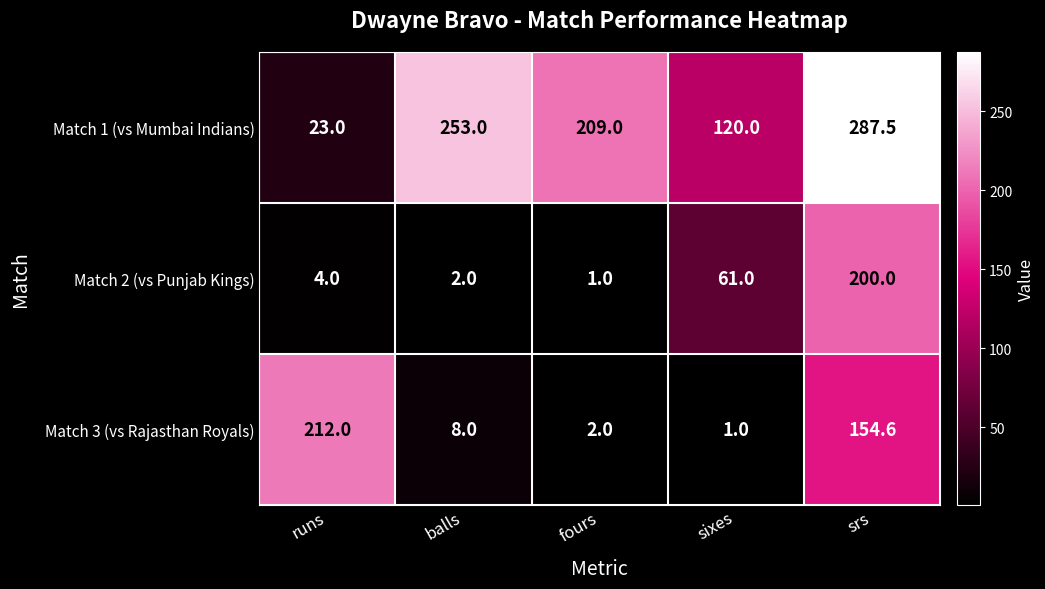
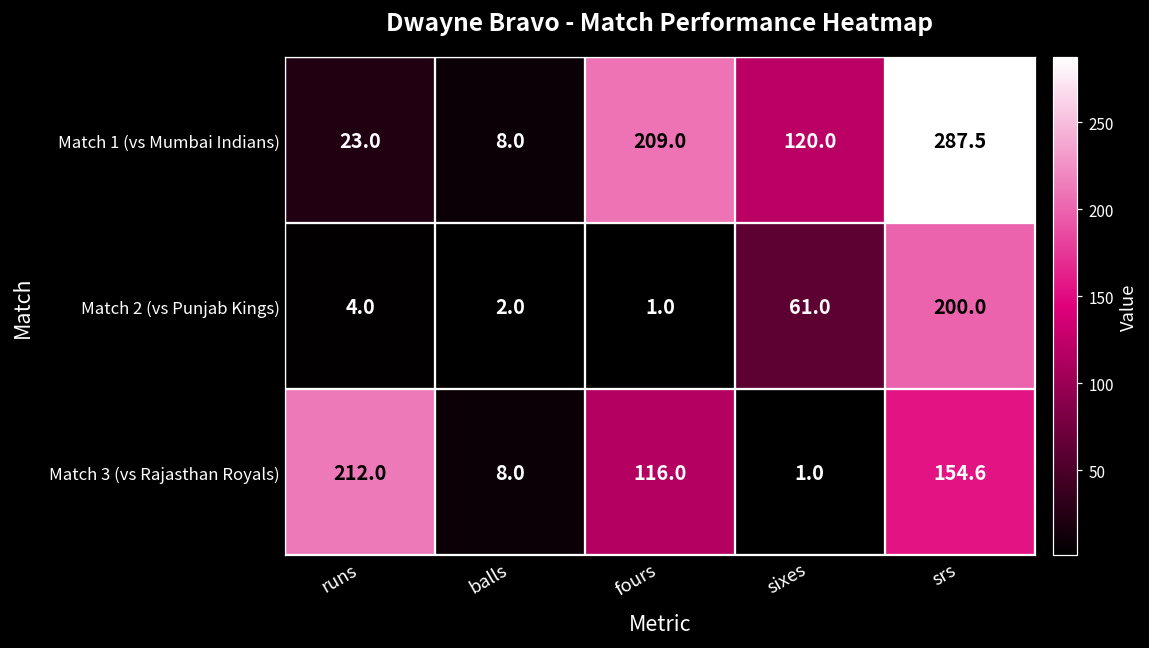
  {
    "Match 1 (vs Mumbai Indians)": {
      "runs": 23.0,
-     "balls": 253.0,
+     "balls": 8.0,
      "fours": 209.0,
      "sixes": 120.0,
      "srs": 287.5
    },
    "Match 2 (vs Punjab Kings)": {
      "runs": 4.0,
      "balls": 2.0,
      "fours": 1.0,
      "sixes": 61.0,
      "srs": 200.0
    },
    "Match 3 (vs Rajasthan Royals)": {
      "runs": 212.0,
      "balls": 8.0,
-     "fours": 2.0,
+     "fours": 116.0,
      "sixes": 1.0,
      "srs": 154.6
    }
  }
